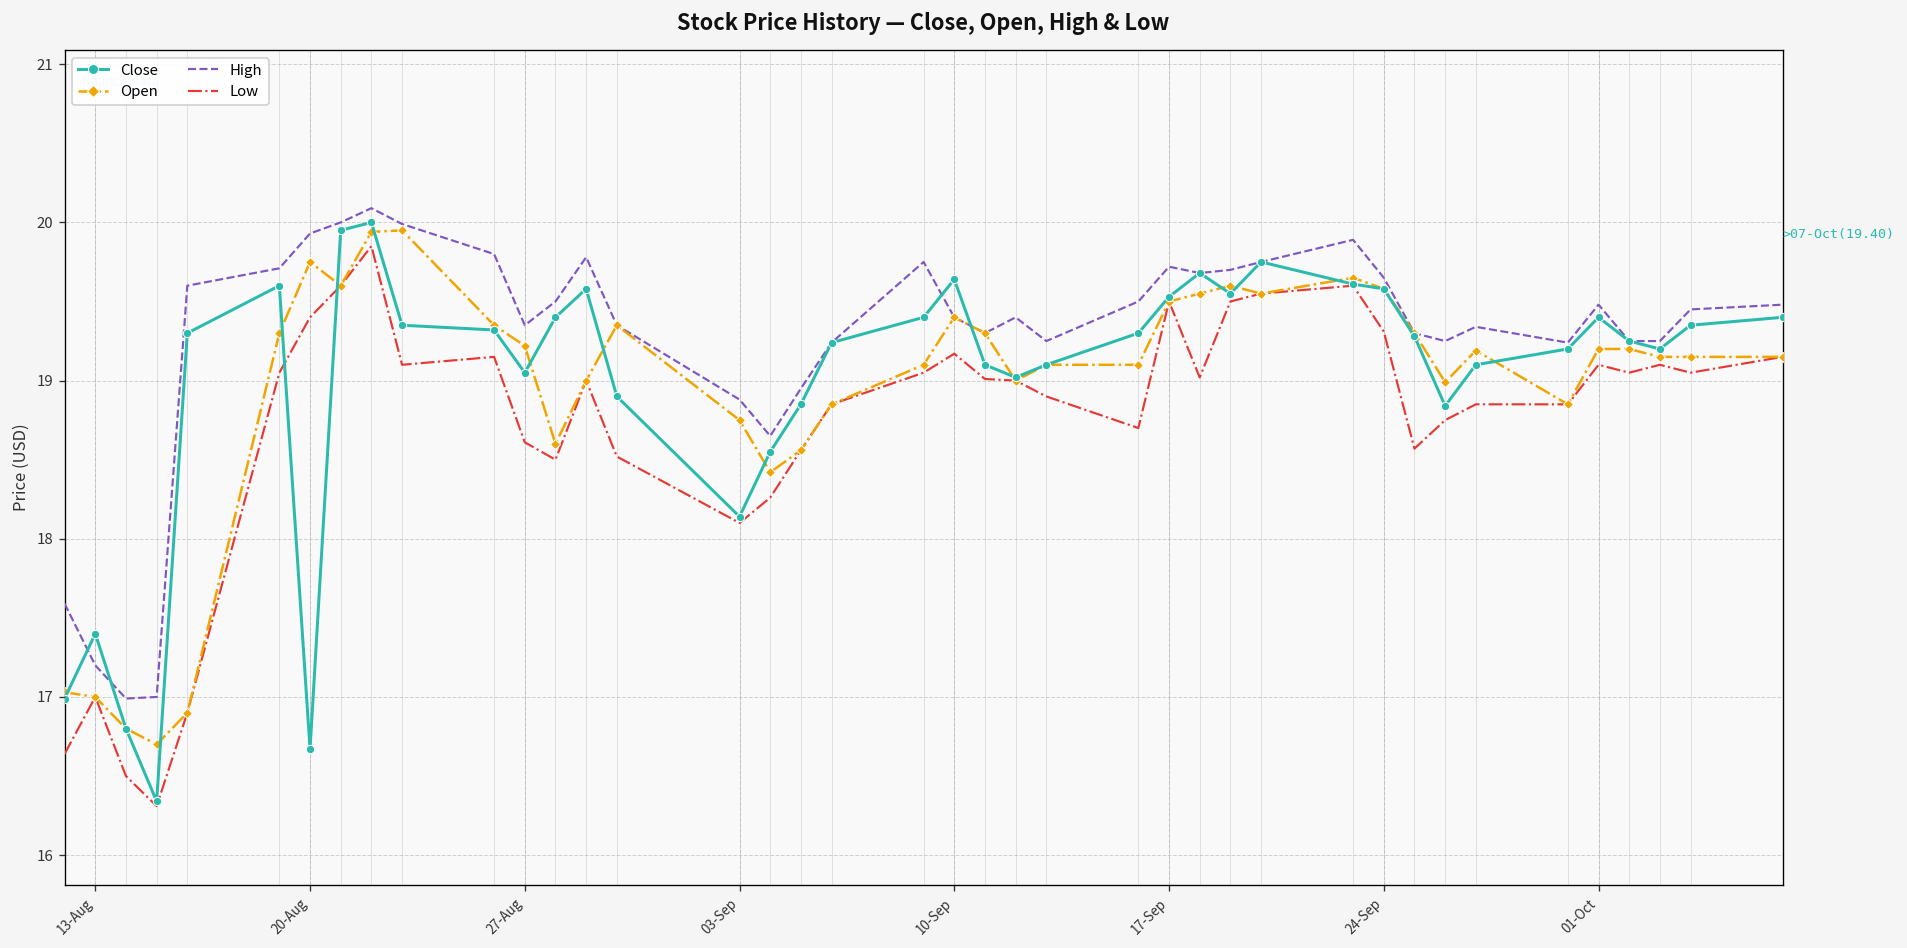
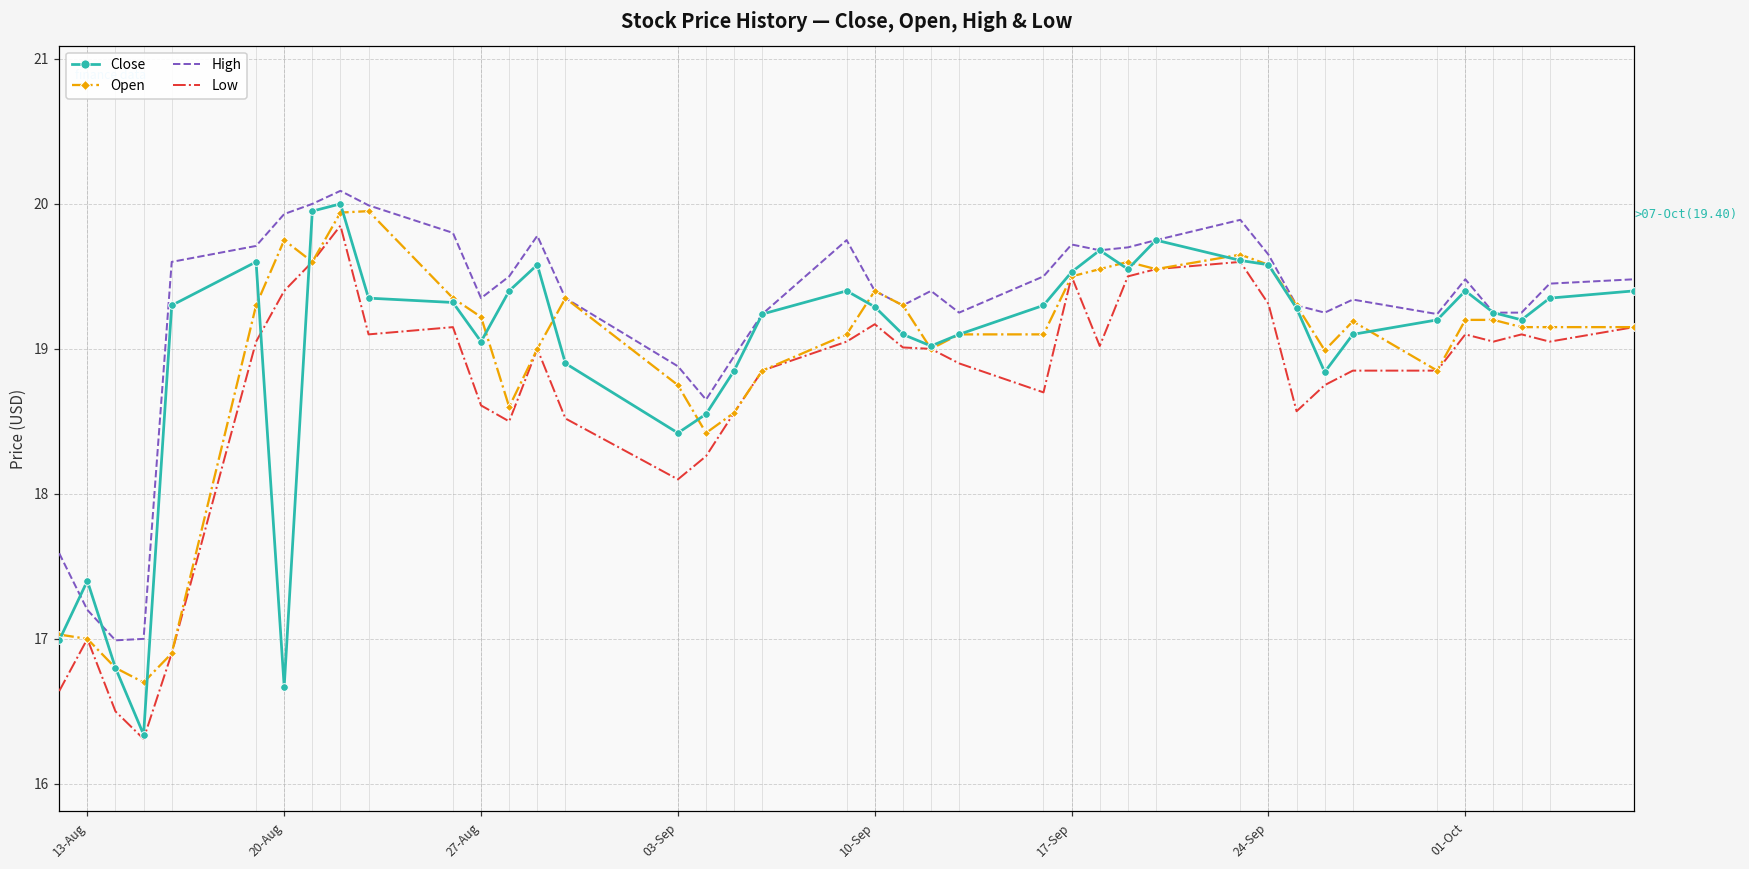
  {
    "Close": {
      "13-Aug": 17.40,
      "20-Aug": 16.67,
      "27-Aug": 19.05,
-     "03-Sep": 18.14,
-     "10-Sep": 19.64,
+     "03-Sep": 18.42,
+     "10-Sep": 19.29,
      "17-Sep": 19.53,
      "01-Oct": 19.40
    },
    "Open": {
      "20-Aug": 19.75,
      "27-Aug": 19.22,
      "03-Sep": 18.75,
      "01-Oct": 19.20
    },
    "High": {
      "13-Aug": 17.20,
      "20-Aug": 19.93,
      "27-Aug": 19.35,
      "03-Sep": 18.88,
      "17-Sep": 19.72,
      "24-Sep": 19.65,
      "01-Oct": 19.48
    },
    "Low": {
      "20-Aug": 19.40,
      "27-Aug": 18.61,
      "03-Sep": 18.10,
      "10-Sep": 19.17,
      "24-Sep": 19.31,
      "01-Oct": 19.10
    }
  }
